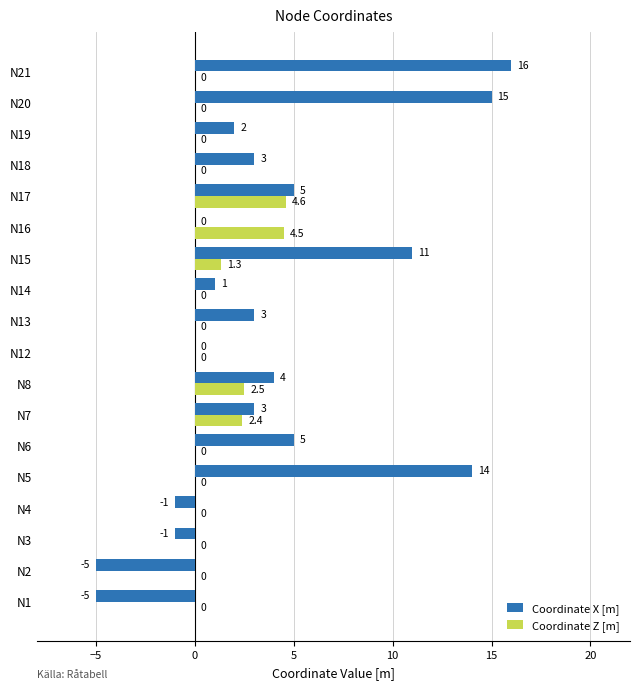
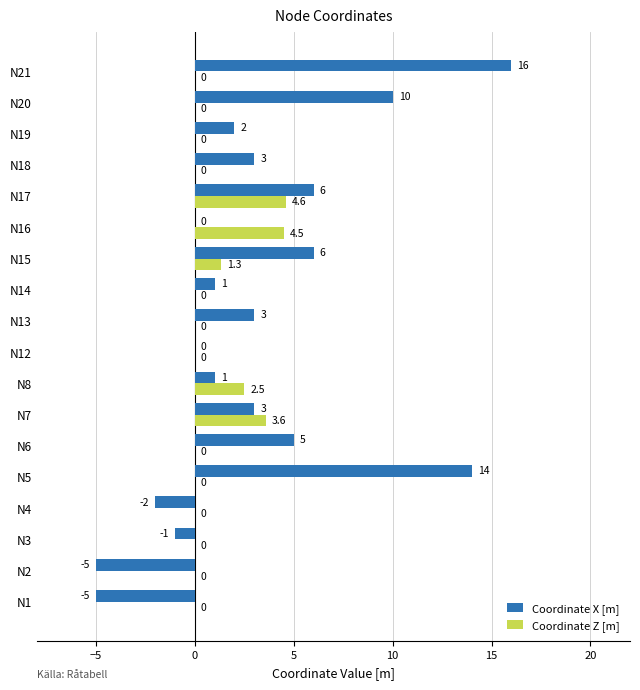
  {
    "Coordinate X [m]": {
      "N21": 16,
-     "N20": 15,
+     "N20": 10,
      "N19": 2,
      "N18": 3,
-     "N17": 5,
+     "N17": 6,
      "N16": 0,
-     "N15": 11,
+     "N15": 6,
      "N14": 1,
      "N13": 3,
      "N12": 0,
-     "N8": 4,
+     "N8": 1,
      "N7": 3,
      "N6": 5,
      "N5": 14,
-     "N4": -1,
+     "N4": -2,
      "N3": -1,
      "N2": -5,
      "N1": -5
    },
    "Coordinate Z [m]": {
      "N21": 0,
      "N20": 0,
      "N19": 0,
      "N18": 0,
      "N17": 4.6,
      "N16": 4.5,
      "N15": 1.3,
      "N14": 0,
      "N13": 0,
      "N12": 0,
      "N8": 2.5,
-     "N7": 2.4,
+     "N7": 3.6,
      "N6": 0,
      "N5": 0,
      "N4": 0,
      "N3": 0,
      "N2": 0,
      "N1": 0
    }
  }
